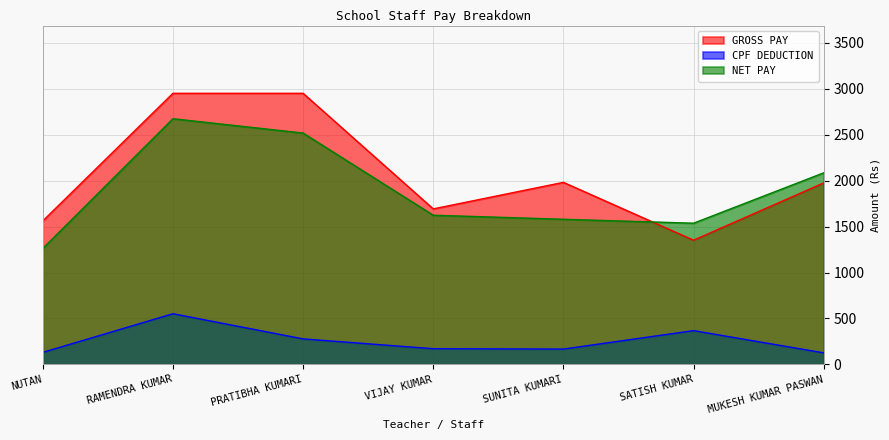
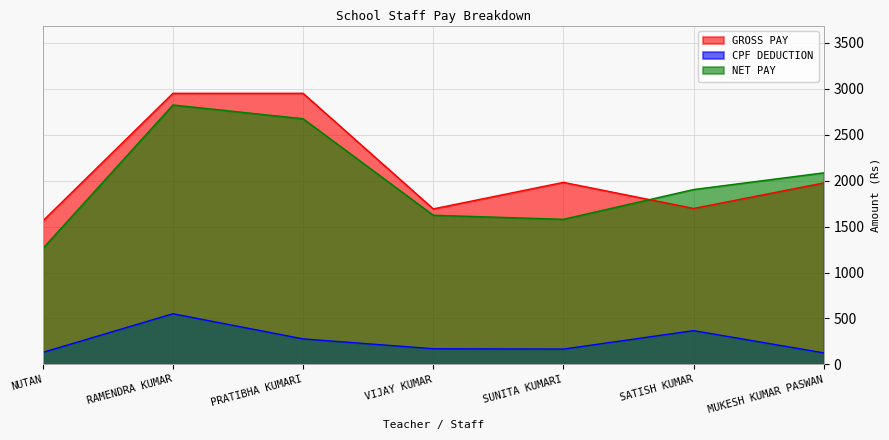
  {
    "GROSS PAY": {
      "NUTAN": 1600,
      "RAMENDRA KUMAR": 3000,
      "PRATIBHA KUMARI": 3000,
      "VIJAY KUMAR": 1700,
      "SUNITA KUMARI": 2000,
-     "SATISH KUMAR": 1400,
+     "SATISH KUMAR": 1700,
      "MUKESH KUMAR PASWAN": 2000
    },
    "CPF DEDUCTION": {
      "NUTAN": 100,
      "RAMENDRA KUMAR": 600,
      "PRATIBHA KUMARI": 300,
      "VIJAY KUMAR": 200,
      "SUNITA KUMARI": 200,
      "SATISH KUMAR": 400,
      "MUKESH KUMAR PASWAN": 100
    },
    "NET PAY": {
      "NUTAN": 1300,
-     "RAMENDRA KUMAR": 2700,
-     "PRATIBHA KUMARI": 2500,
+     "RAMENDRA KUMAR": 2800,
+     "PRATIBHA KUMARI": 2700,
      "VIJAY KUMAR": 1600,
      "SUNITA KUMARI": 1600,
-     "SATISH KUMAR": 1500,
+     "SATISH KUMAR": 1900,
      "MUKESH KUMAR PASWAN": 2100
    }
  }
